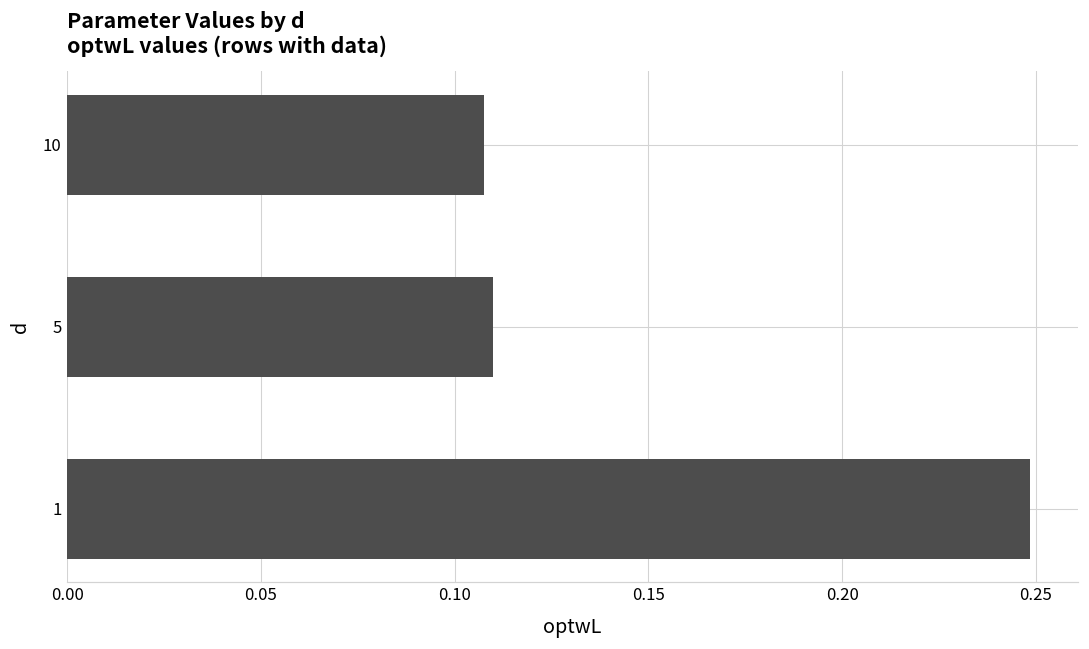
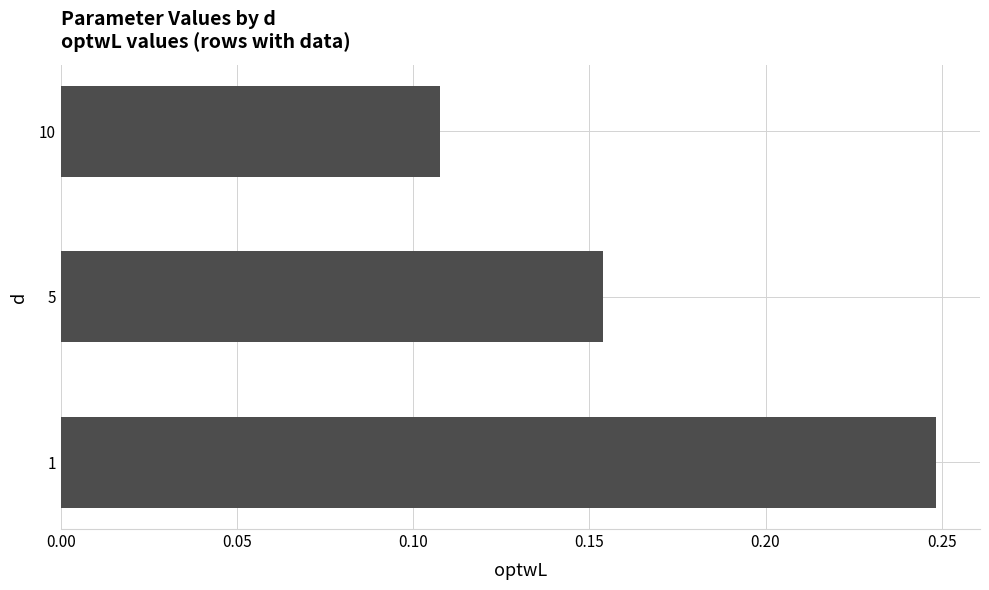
  {
    "10": 0.108,
-   "5": 0.110,
+   "5": 0.154,
    "1": 0.248
  }
